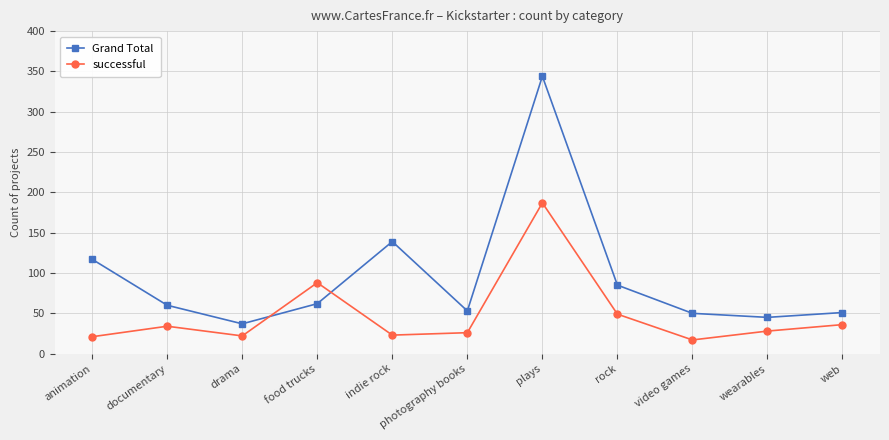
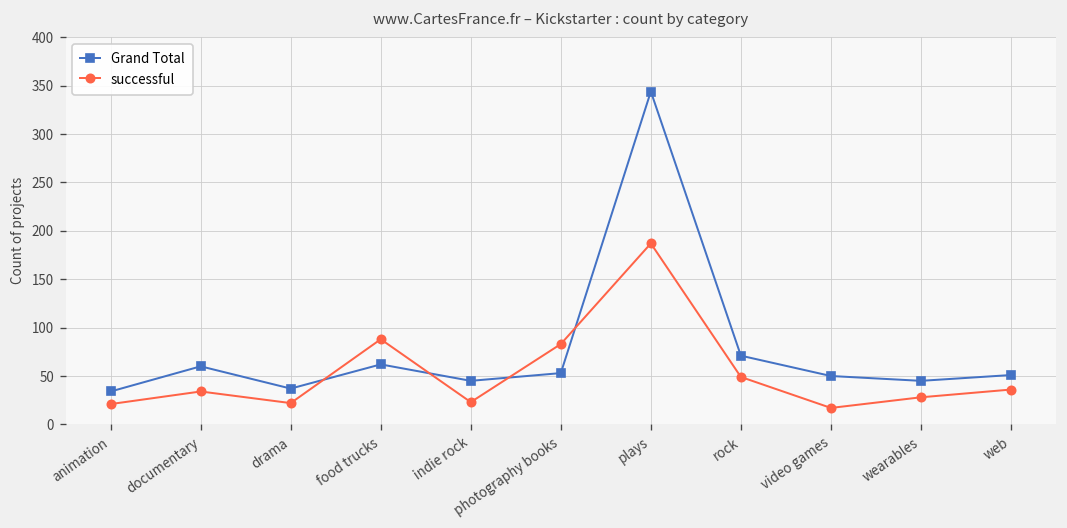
  {
    "Grand Total": {
-     "animation": 120,
+     "animation": 30,
      "documentary": 60,
      "drama": 40,
      "food trucks": 60,
-     "indie rock": 140,
+     "indie rock": 50,
      "photography books": 50,
      "plays": 340,
-     "rock": 90,
+     "rock": 70,
      "video games": 50,
      "wearables": 50,
      "web": 50
    },
    "successful": {
      "animation": 20,
      "documentary": 30,
      "drama": 20,
      "food trucks": 90,
      "indie rock": 20,
-     "photography books": 30,
+     "photography books": 80,
      "plays": 190,
      "rock": 50,
      "video games": 20,
      "wearables": 30,
      "web": 40
    }
  }
